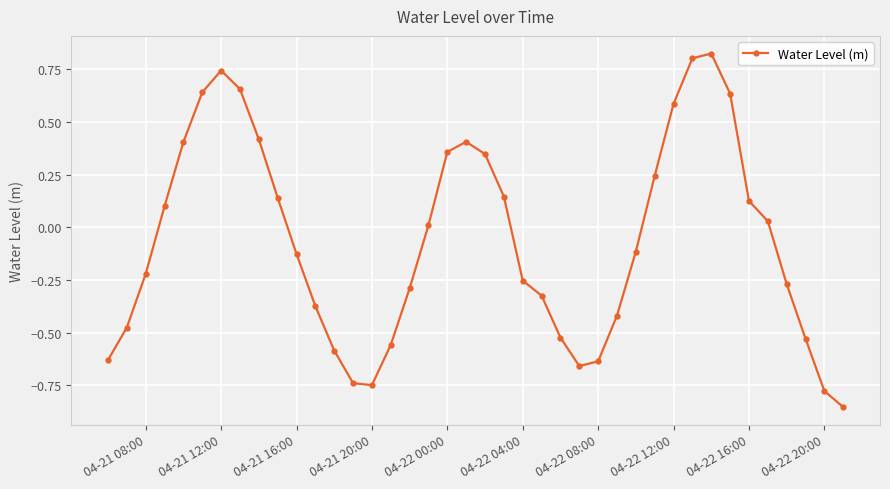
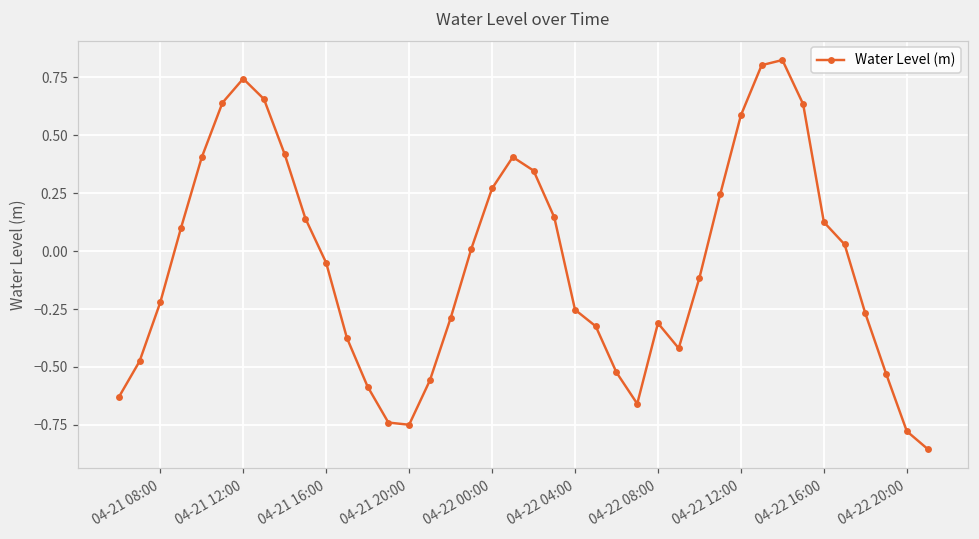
  {
    "04-21 08:00": -0.22,
    "04-21 12:00": 0.74,
-   "04-21 16:00": -0.13,
+   "04-21 16:00": -0.05,
    "04-21 20:00": -0.75,
-   "04-22 00:00": 0.36,
+   "04-22 00:00": 0.27,
    "04-22 04:00": -0.25,
-   "04-22 08:00": -0.64,
+   "04-22 08:00": -0.31,
    "04-22 12:00": 0.59,
    "04-22 16:00": 0.12,
    "04-22 20:00": -0.78
  }
